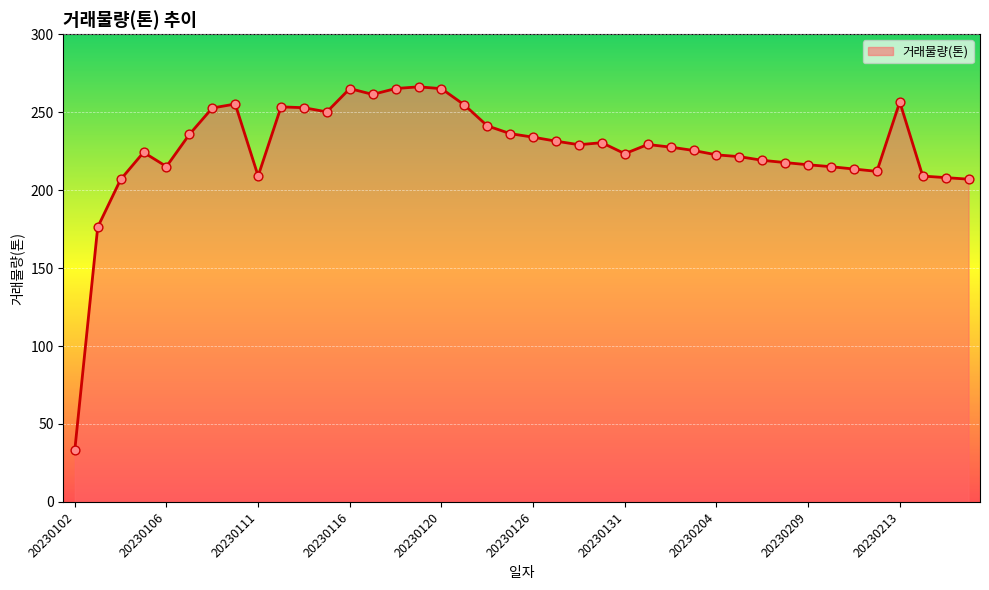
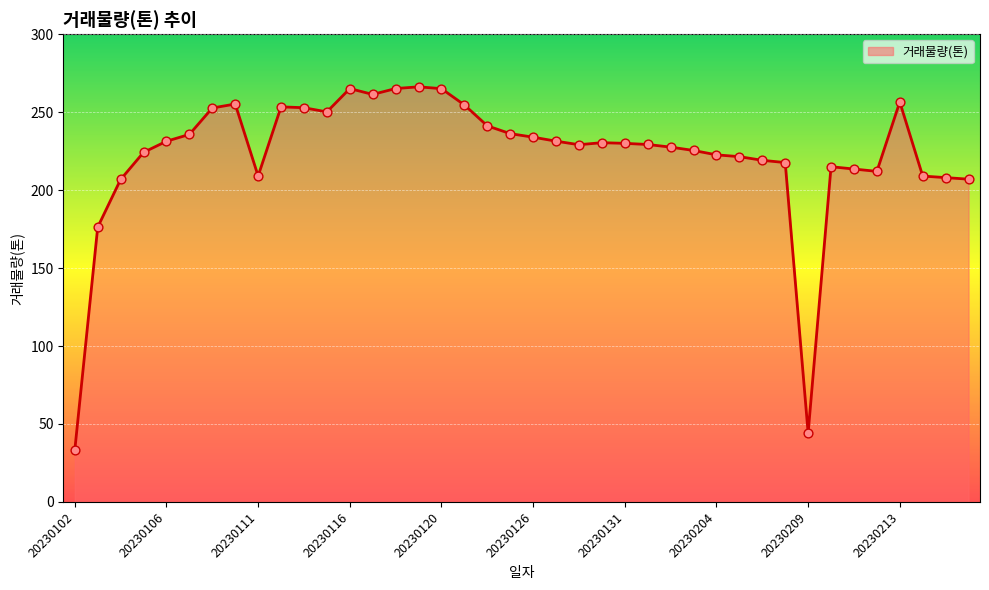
  {
    "20230102": 33,
-   "20230106": 215,
+   "20230106": 231,
    "20230111": 209,
    "20230116": 265,
    "20230120": 265,
    "20230126": 234,
-   "20230131": 223,
+   "20230131": 230,
    "20230204": 223,
-   "20230209": 216,
+   "20230209": 44,
    "20230213": 257
  }
